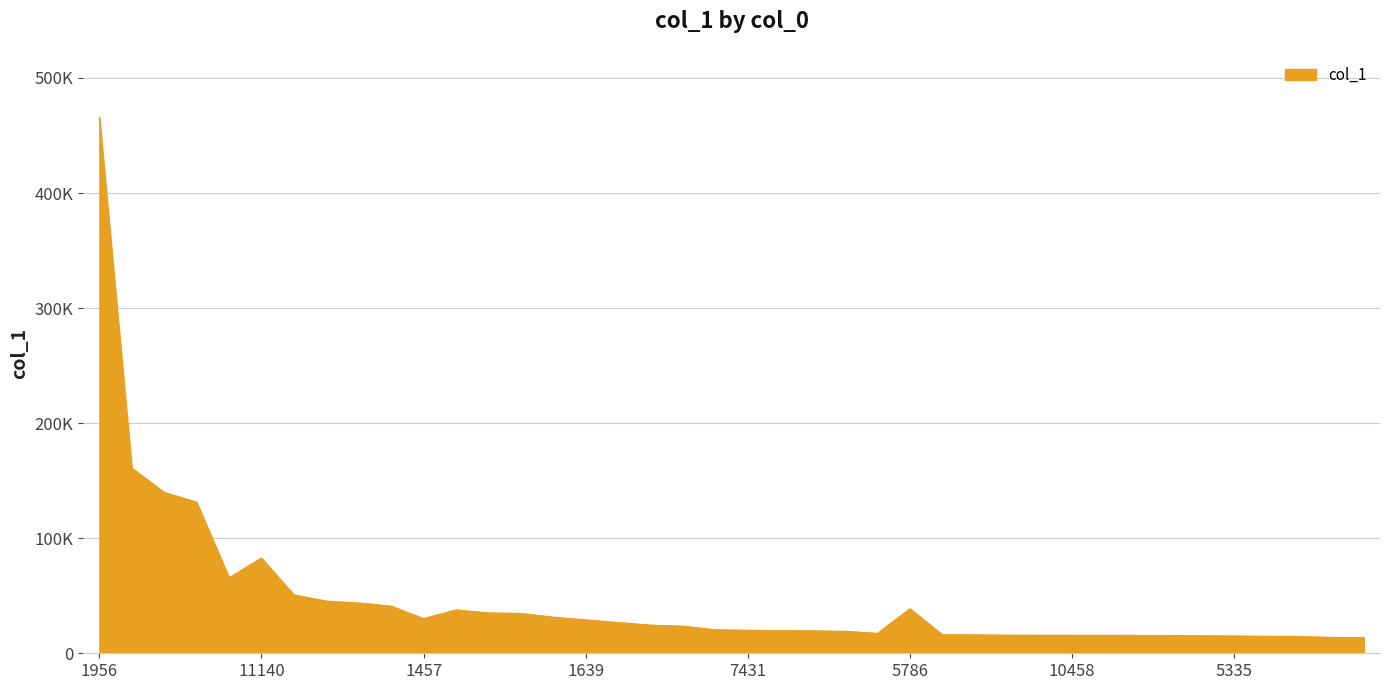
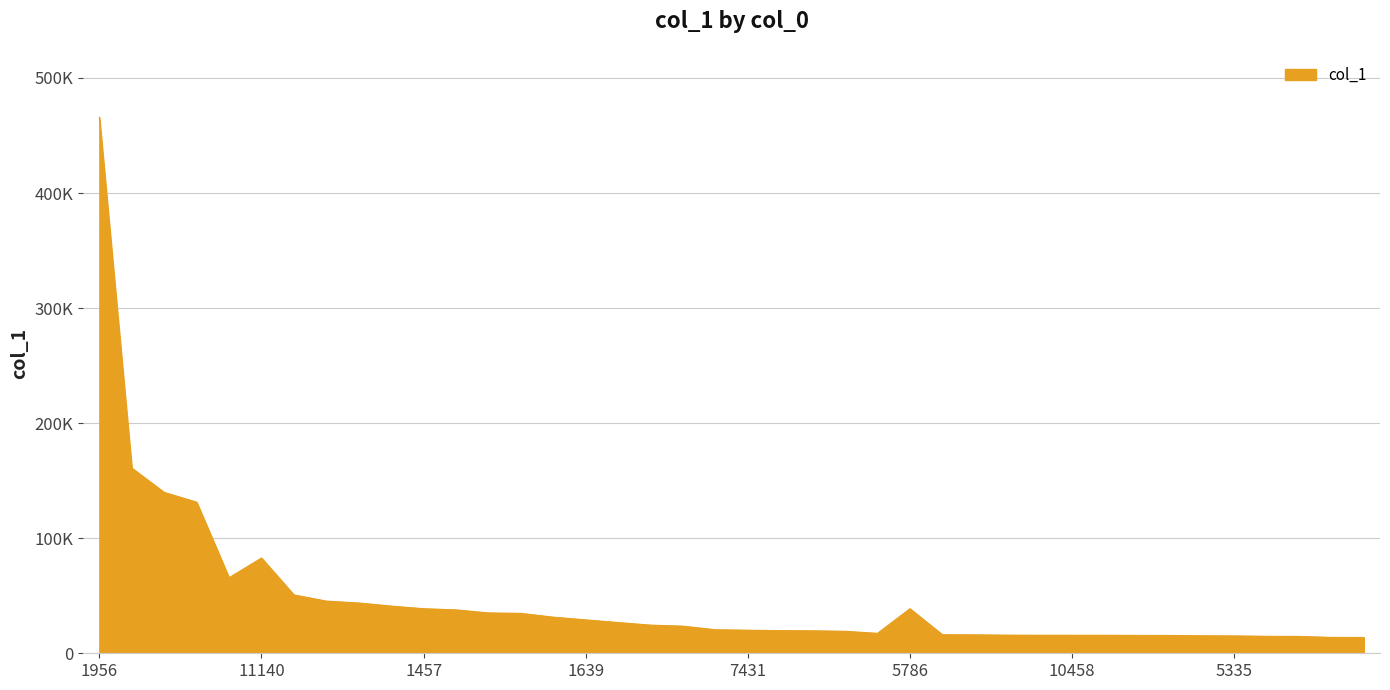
  {
    "1956": 466000,
    "11140": 83000,
-   "1457": 30000,
+   "1457": 39000,
    "1639": 29000,
    "7431": 20000,
    "5786": 39000,
    "10458": 16000,
    "5335": 15000
  }
